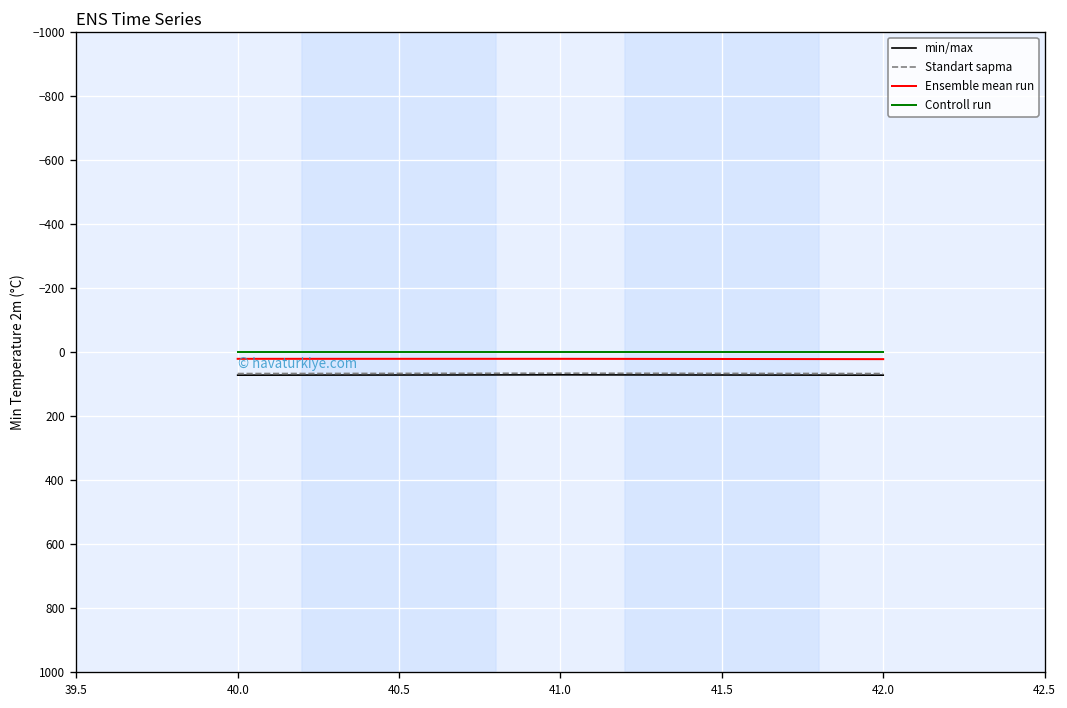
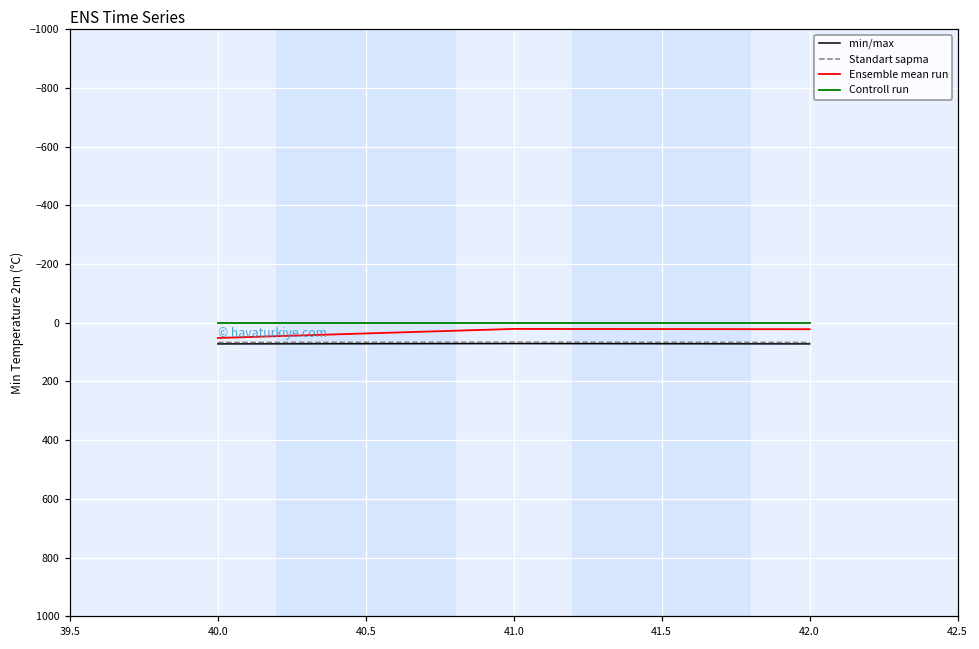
  {
    "Ensemble mean run": {
-     "40.0": 20,
+     "40.0": 50,
      "41.0": 20,
      "42.0": 20
    },
    "Controll run": {
      "40.0": 0,
      "41.0": 0,
      "42.0": 0
    }
  }
